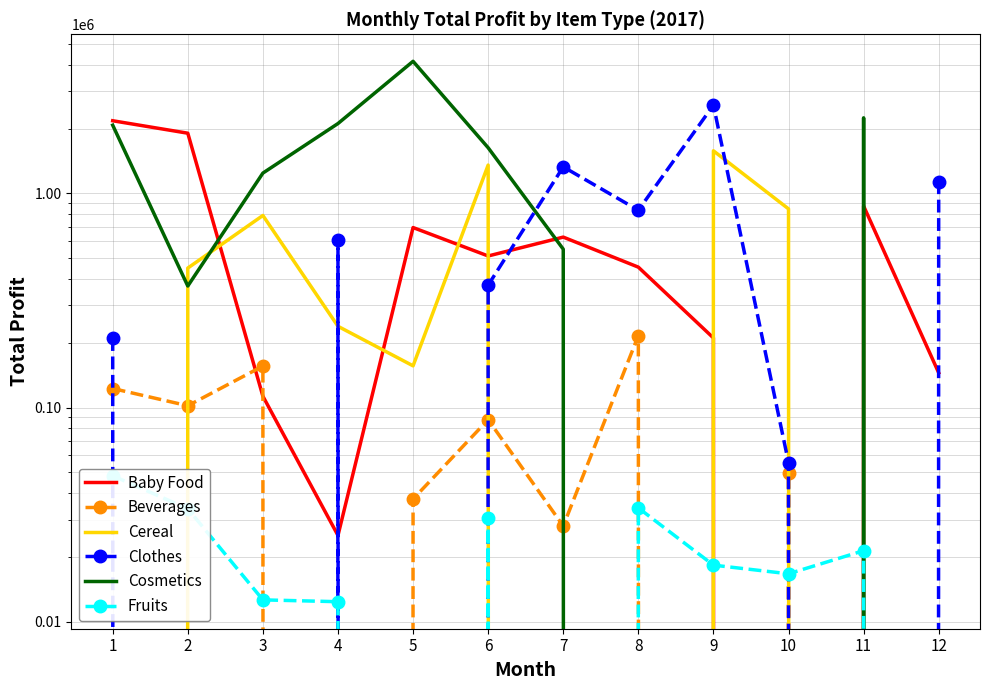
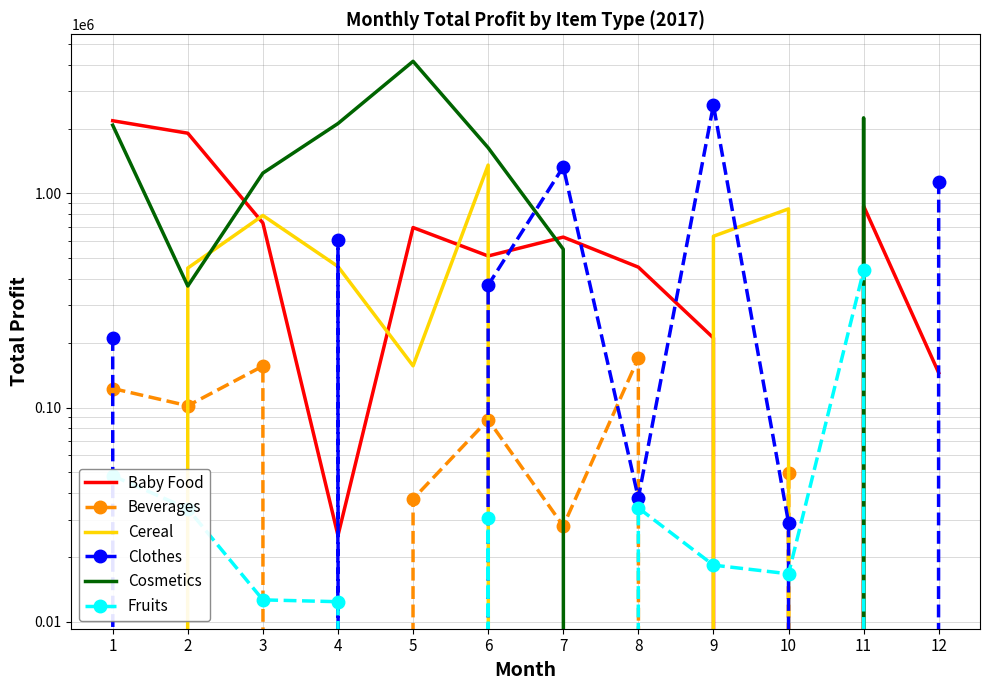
  {
    "Baby Food": {
      "1": 2200000,
      "2": 1900000,
-     "3": 110000,
+     "3": 730000,
      "4": 25000,
      "5": 690000,
      "6": 510000,
      "7": 630000,
      "8": 450000,
      "9": 210000,
      "11": 870000,
      "12": 150000
    },
    "Beverages": {
      "1": 120000,
      "2": 100000,
      "3": 160000,
      "5": 37000,
      "6": 88000,
      "7": 28000,
-     "8": 220000,
+     "8": 170000,
      "10": 49000
    },
    "Cereal": {
      "2": 450000,
      "3": 790000,
-     "4": 240000,
+     "4": 460000,
      "5": 160000,
      "6": 1400000,
-     "9": 1600000,
+     "9": 630000,
      "10": 850000
    },
    "Clothes": {
      "1": 210000,
      "4": 610000,
      "6": 370000,
      "7": 1300000,
-     "8": 830000,
+     "8": 38000,
      "9": 2600000,
-     "10": 55000,
+     "10": 29000,
      "12": 1100000
    },
    "Cosmetics": {
      "1": 2100000,
      "2": 370000,
      "3": 1200000,
      "4": 2100000,
      "5": 4100000,
      "6": 1600000,
      "7": 550000,
      "11": 2300000
    },
    "Fruits": {
      "3": 13000,
      "4": 12000,
      "6": 30000,
      "8": 34000,
      "9": 18000,
      "10": 17000,
-     "11": 21000
+     "11": 440000
    }
  }
